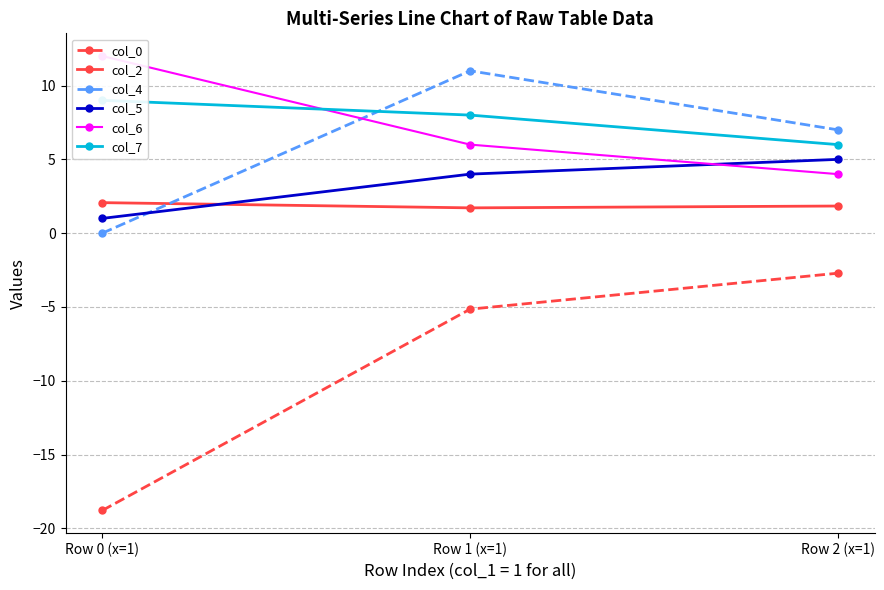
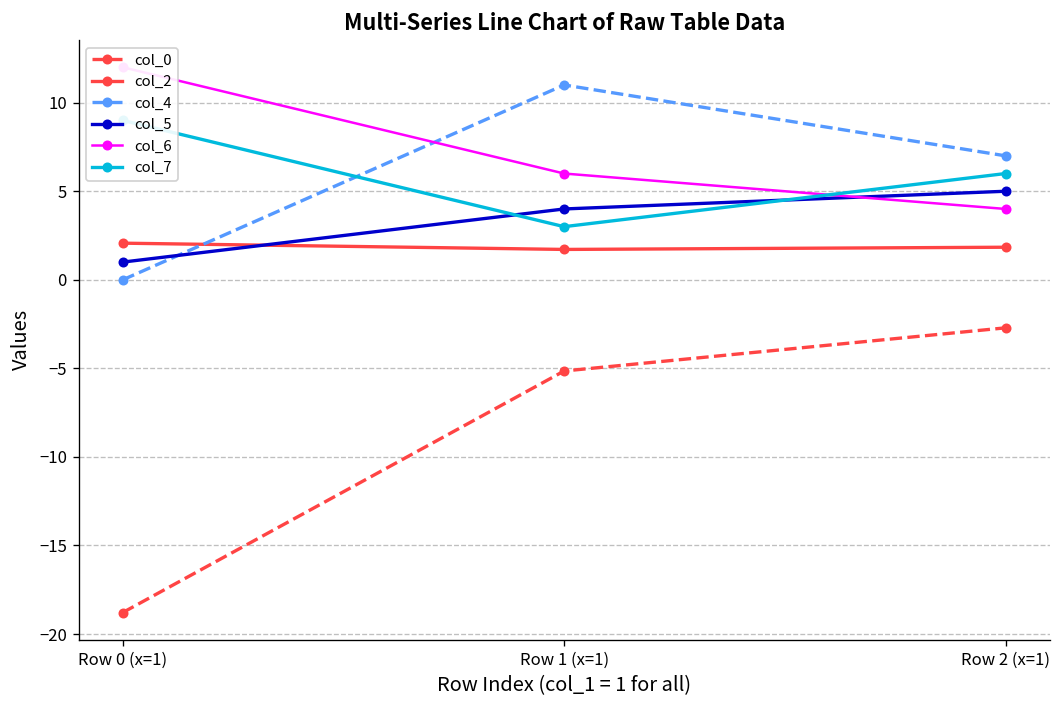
  {
    "col_4": {
      "Row 0 (x=1)": 0,
      "Row 1 (x=1)": 11,
      "Row 2 (x=1)": 7
    },
    "col_5": {
      "Row 0 (x=1)": 1,
      "Row 1 (x=1)": 4,
      "Row 2 (x=1)": 5
    },
    "col_6": {
      "Row 1 (x=1)": 6,
      "Row 2 (x=1)": 4
    },
    "col_7": {
-     "Row 1 (x=1)": 8,
+     "Row 1 (x=1)": 3,
      "Row 2 (x=1)": 6
    }
  }
